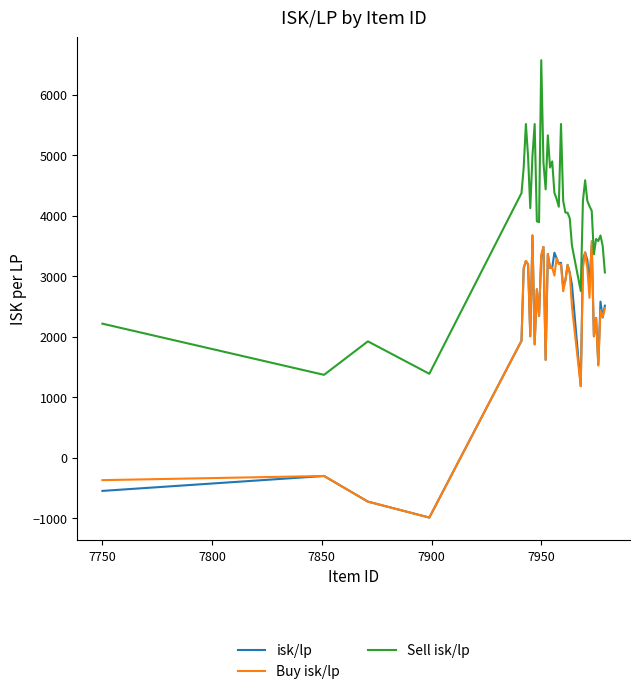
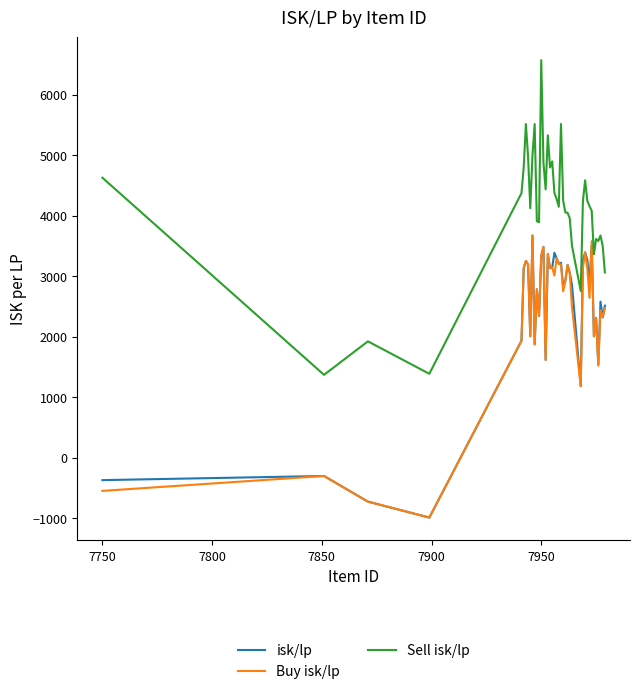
  {
    "isk/lp": {
-     "7750": -500
+     "7750": -400
    },
    "Buy isk/lp": {
-     "7750": -400
+     "7750": -500
    },
    "Sell isk/lp": {
-     "7750": 2200,
+     "7750": 4600,
      "7950": 6600
    }
  }
